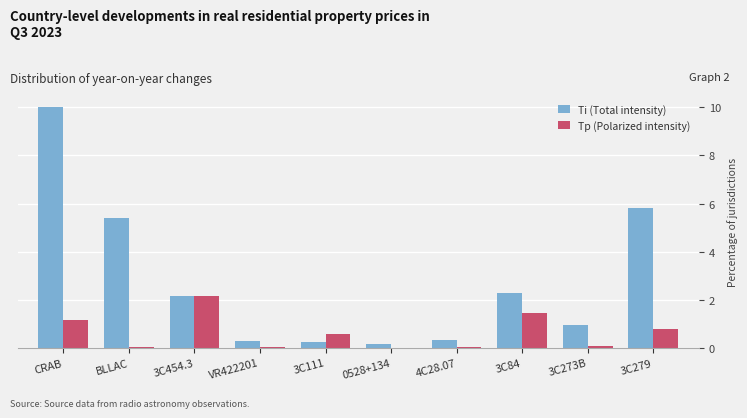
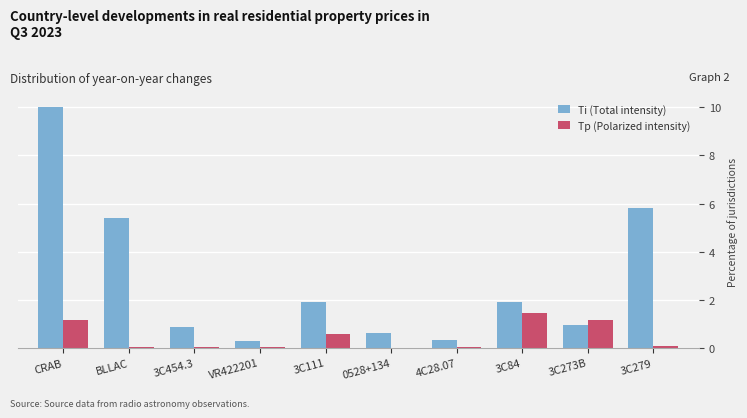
  {
    "Ti (Total intensity)": {
      "CRAB": 10.0,
      "BLLAC": 5.4,
-     "3C454.3": 2.2,
+     "3C454.3": 0.9,
      "VR422201": 0.3,
-     "3C111": 0.3,
-     "0528+134": 0.2,
+     "3C111": 1.9,
+     "0528+134": 0.6,
      "4C28.07": 0.3,
-     "3C84": 2.3,
+     "3C84": 1.9,
      "3C273B": 0.9,
      "3C279": 5.8
    },
    "Tp (Polarized intensity)": {
      "CRAB": 1.2,
-     "3C454.3": 2.2,
+     "3C454.3": 0.0,
      "3C111": 0.6,
      "3C84": 1.4,
-     "3C273B": 0.1,
-     "3C279": 0.8
+     "3C273B": 1.2,
+     "3C279": 0.1
    }
  }
